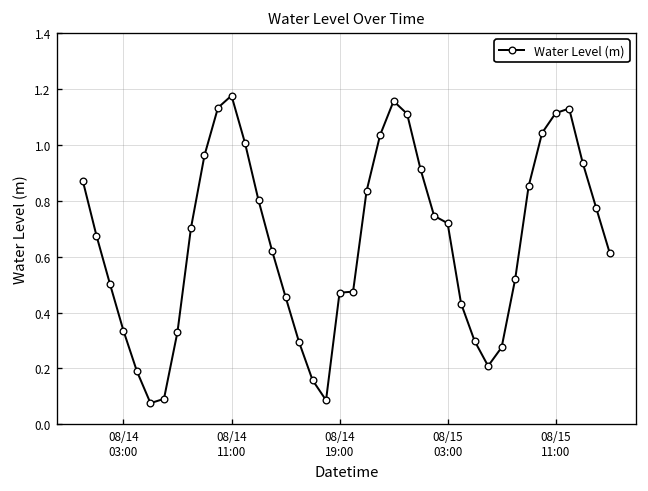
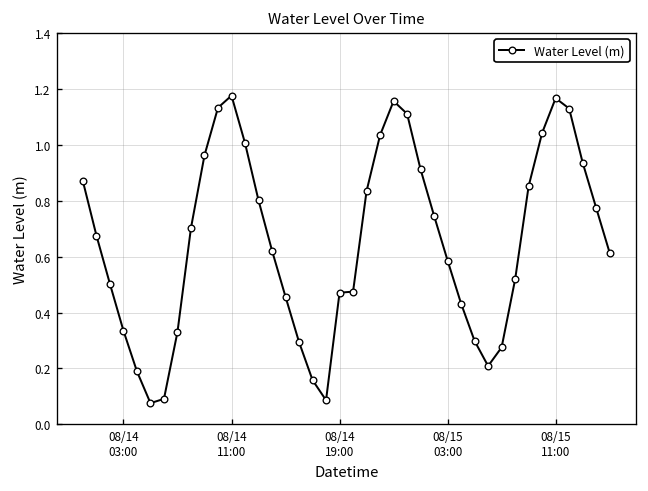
  {
    "08/14 03:00": 0.34,
    "08/14 11:00": 1.18,
    "08/14 19:00": 0.47,
-   "08/15 03:00": 0.72,
-   "08/15 11:00": 1.11
+   "08/15 03:00": 0.59,
+   "08/15 11:00": 1.17
  }
